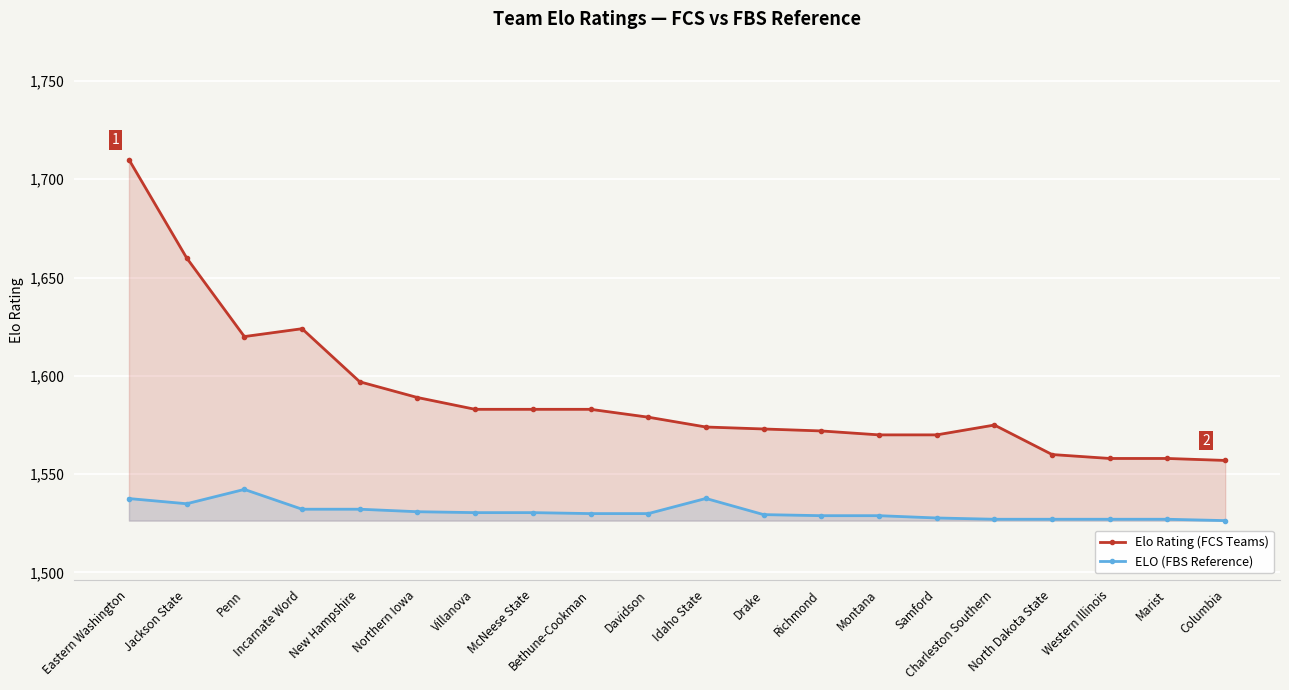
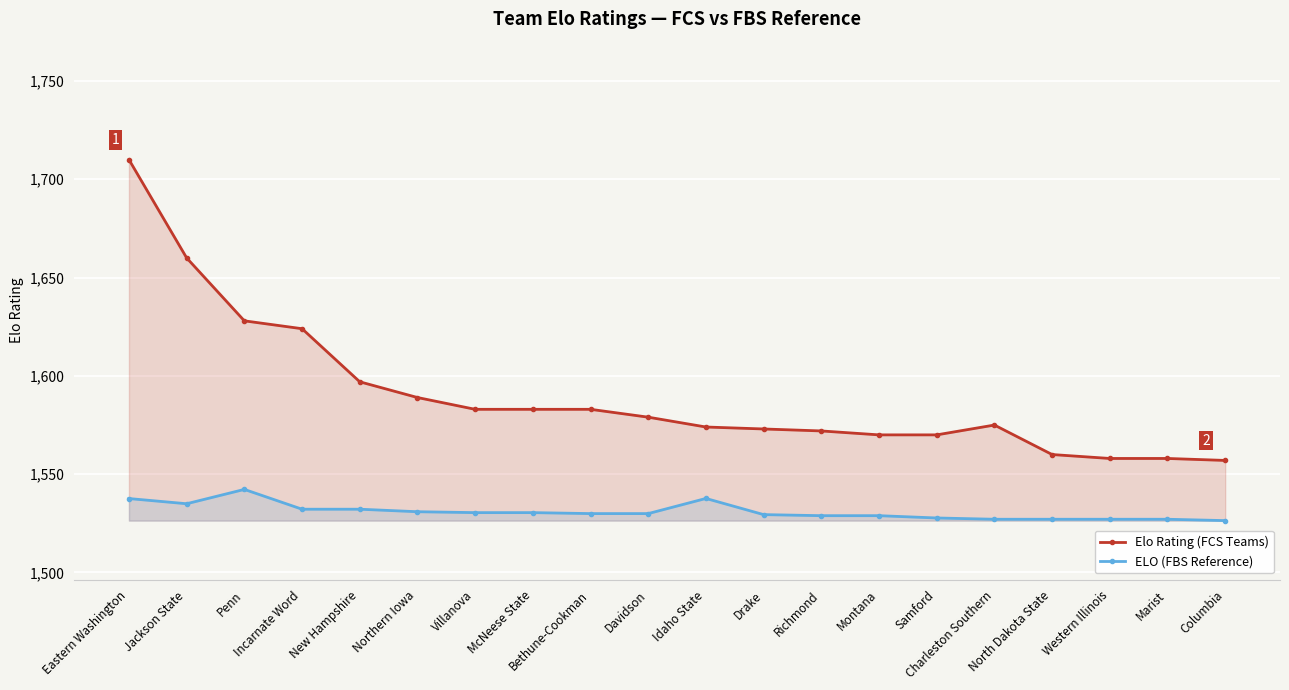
  {
    "Elo Rating (FCS Teams)": {
      "Jackson State": "1,660",
-     "Penn": "1,620",
+     "Penn": "1,628",
      "Incarnate Word": "1,624",
      "New Hampshire": "1,597",
      "Northern Iowa": "1,589",
      "Villanova": "1,583",
      "McNeese State": "1,583",
      "Bethune-Cookman": "1,583",
      "Davidson": "1,579",
      "Idaho State": "1,574",
      "Drake": "1,573",
      "Richmond": "1,572",
      "Montana": "1,570",
      "Samford": "1,570",
      "Charleston Southern": "1,575",
      "North Dakota State": "1,560",
      "Western Illinois": "1,558",
      "Marist": "1,558"
    },
    "ELO (FBS Reference)": {
      "Eastern Washington": "1,538",
      "Jackson State": "1,535",
      "Penn": "1,542",
      "Incarnate Word": "1,532",
      "New Hampshire": "1,532",
      "Northern Iowa": "1,531",
      "Villanova": "1,530",
      "McNeese State": "1,530",
      "Bethune-Cookman": "1,530",
      "Davidson": "1,530",
      "Idaho State": "1,538",
      "Drake": "1,529",
      "Richmond": "1,529",
      "Montana": "1,529",
      "Samford": "1,528",
      "Charleston Southern": "1,527",
      "North Dakota State": "1,527",
      "Western Illinois": "1,527",
      "Marist": "1,527",
      "Columbia": "1,526"
    }
  }
